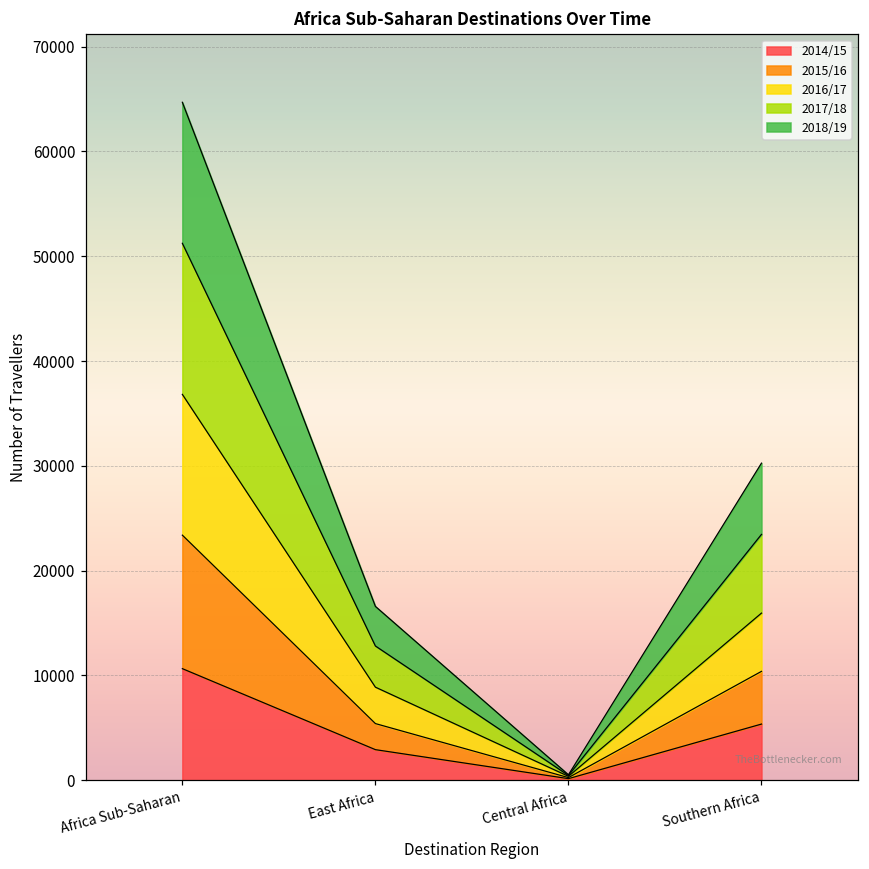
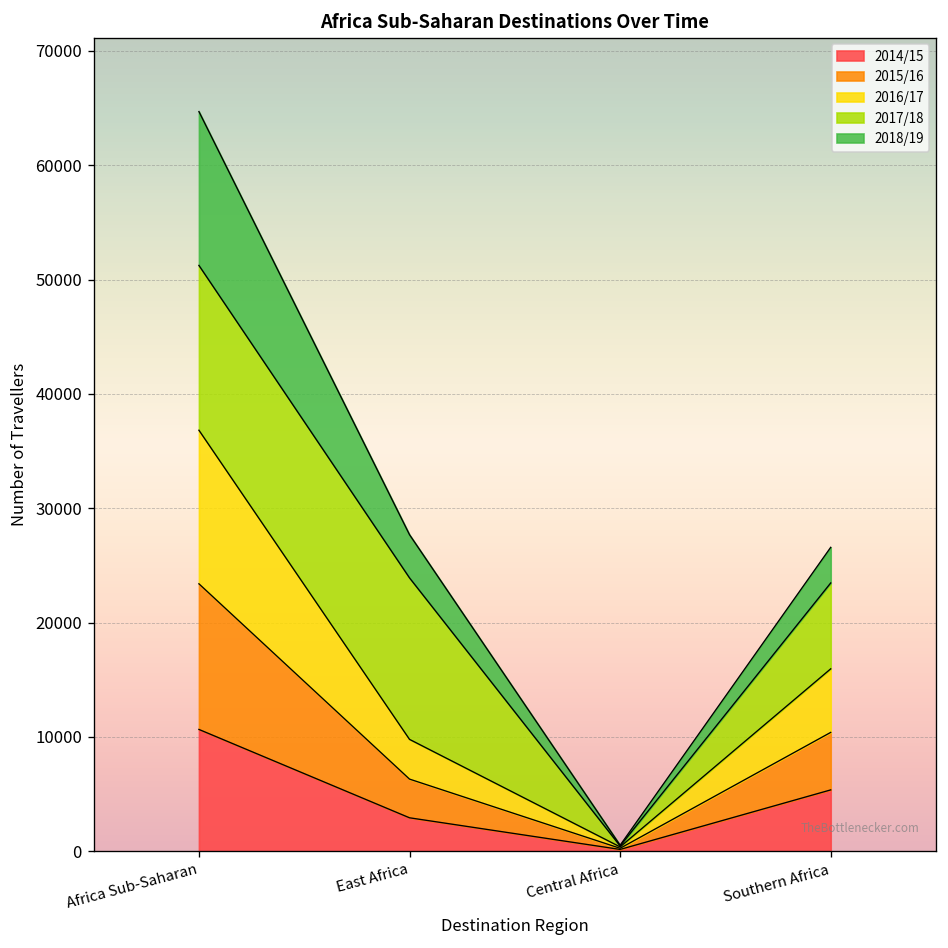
  {
    "2014/15": {
      "Africa Sub-Saharan": 11000,
      "East Africa": 3000,
      "Southern Africa": 5000
    },
    "2015/16": {
      "Africa Sub-Saharan": 13000,
-     "East Africa": 2000,
+     "East Africa": 3000,
      "Southern Africa": 5000
    },
    "2016/17": {
      "Africa Sub-Saharan": 13000,
      "East Africa": 3000,
      "Southern Africa": 6000
    },
    "2017/18": {
      "Africa Sub-Saharan": 14000,
-     "East Africa": 4000,
+     "East Africa": 14000,
      "Southern Africa": 8000
    },
    "2018/19": {
      "Africa Sub-Saharan": 13000,
      "East Africa": 4000,
-     "Southern Africa": 7000
+     "Southern Africa": 3000
    }
  }
